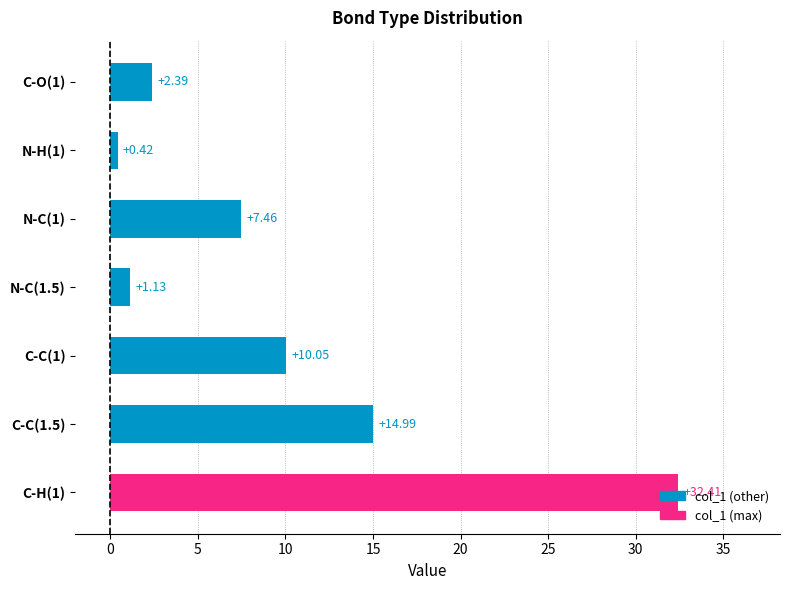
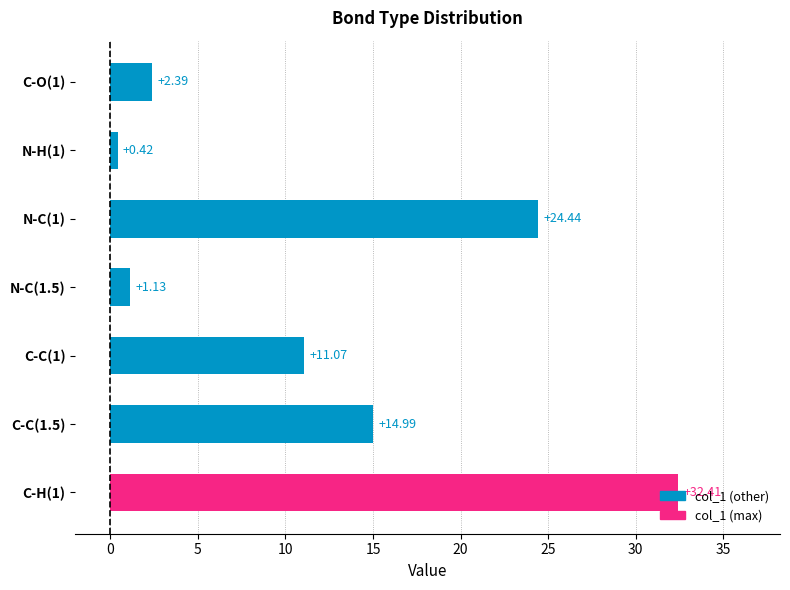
  {
    "C-O(1)": "+2.39",
    "N-H(1)": "+0.42",
-   "N-C(1)": "+7.46",
+   "N-C(1)": "+24.44",
    "N-C(1.5)": "+1.13",
-   "C-C(1)": "+10.05",
+   "C-C(1)": "+11.07",
    "C-C(1.5)": "+14.99",
    "C-H(1)": "+32.41"
  }
